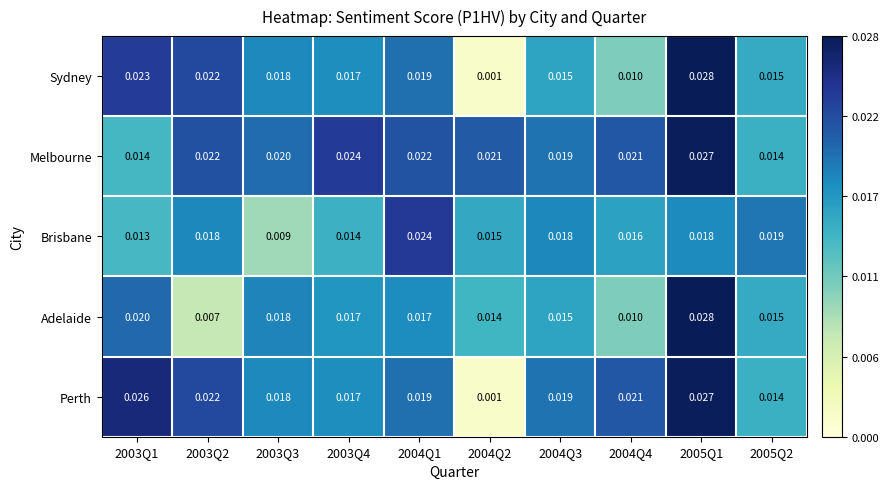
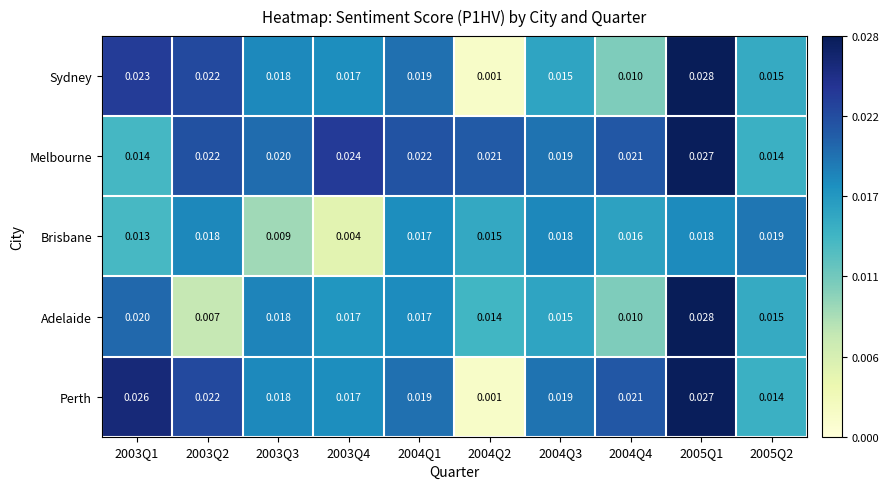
  {
    "Sydney": {
      "2003Q1": 0.023,
      "2003Q2": 0.022,
      "2003Q3": 0.018,
      "2003Q4": 0.017,
      "2004Q1": 0.019,
      "2004Q2": 0.001,
      "2004Q3": 0.015,
      "2004Q4": 0.010,
      "2005Q1": 0.028,
      "2005Q2": 0.015
    },
    "Melbourne": {
      "2003Q1": 0.014,
      "2003Q2": 0.022,
      "2003Q3": 0.020,
      "2003Q4": 0.024,
      "2004Q1": 0.022,
      "2004Q2": 0.021,
      "2004Q3": 0.019,
      "2004Q4": 0.021,
      "2005Q1": 0.027,
      "2005Q2": 0.014
    },
    "Brisbane": {
      "2003Q1": 0.013,
      "2003Q2": 0.018,
      "2003Q3": 0.009,
-     "2003Q4": 0.014,
-     "2004Q1": 0.024,
+     "2003Q4": 0.004,
+     "2004Q1": 0.017,
      "2004Q2": 0.015,
      "2004Q3": 0.018,
      "2004Q4": 0.016,
      "2005Q1": 0.018,
      "2005Q2": 0.019
    },
    "Adelaide": {
      "2003Q1": 0.020,
      "2003Q2": 0.007,
      "2003Q3": 0.018,
      "2003Q4": 0.017,
      "2004Q1": 0.017,
      "2004Q2": 0.014,
      "2004Q3": 0.015,
      "2004Q4": 0.010,
      "2005Q1": 0.028,
      "2005Q2": 0.015
    },
    "Perth": {
      "2003Q1": 0.026,
      "2003Q2": 0.022,
      "2003Q3": 0.018,
      "2003Q4": 0.017,
      "2004Q1": 0.019,
      "2004Q2": 0.001,
      "2004Q3": 0.019,
      "2004Q4": 0.021,
      "2005Q1": 0.027,
      "2005Q2": 0.014
    }
  }
